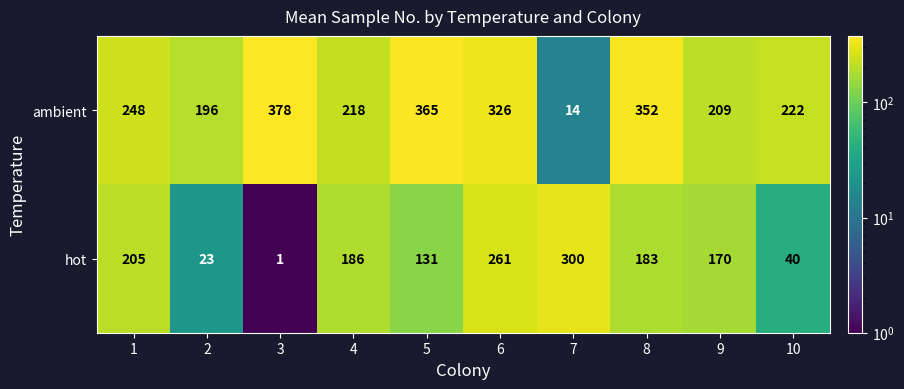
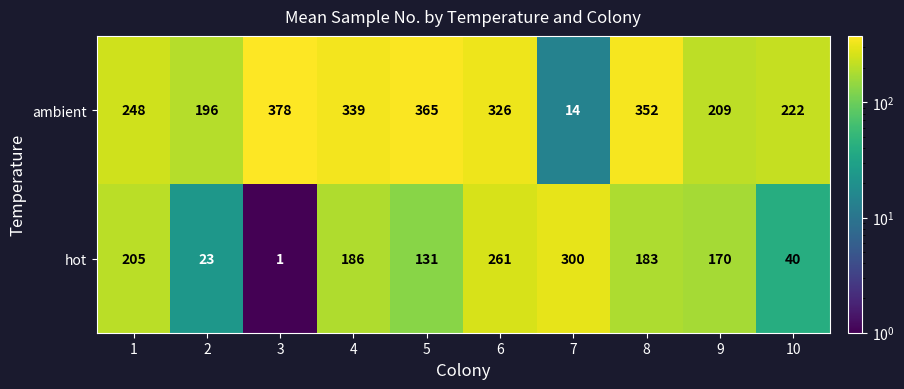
  {
    "ambient": {
      "1": 248,
      "2": 196,
      "3": 378,
-     "4": 218,
+     "4": 339,
      "5": 365,
      "6": 326,
      "7": 14,
      "8": 352,
      "9": 209,
      "10": 222
    },
    "hot": {
      "1": 205,
      "2": 23,
      "3": 1,
      "4": 186,
      "5": 131,
      "6": 261,
      "7": 300,
      "8": 183,
      "9": 170,
      "10": 40
    }
  }
